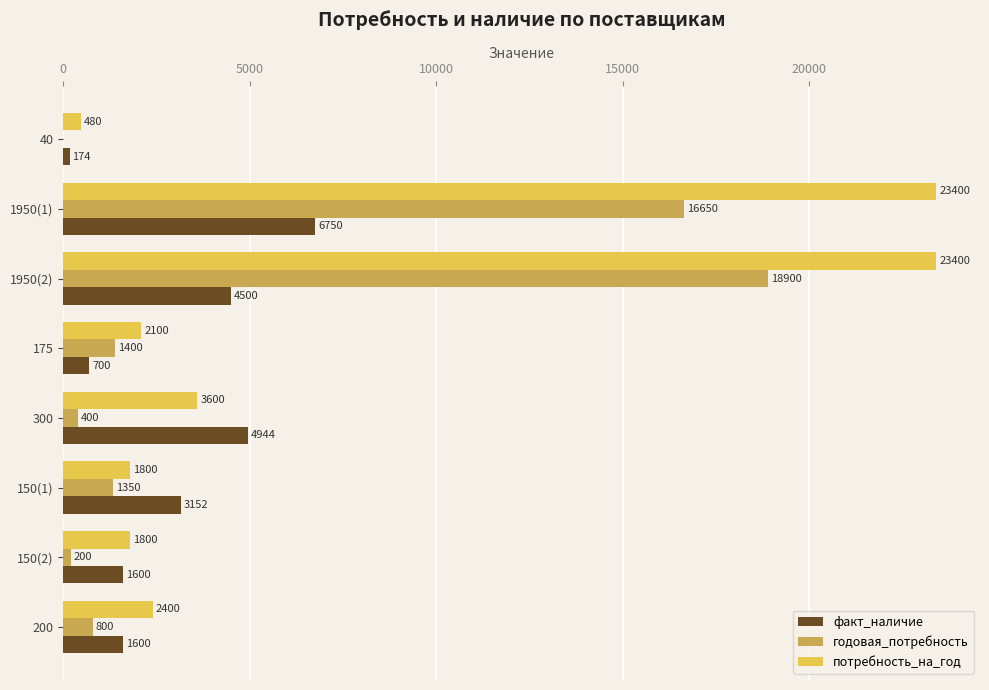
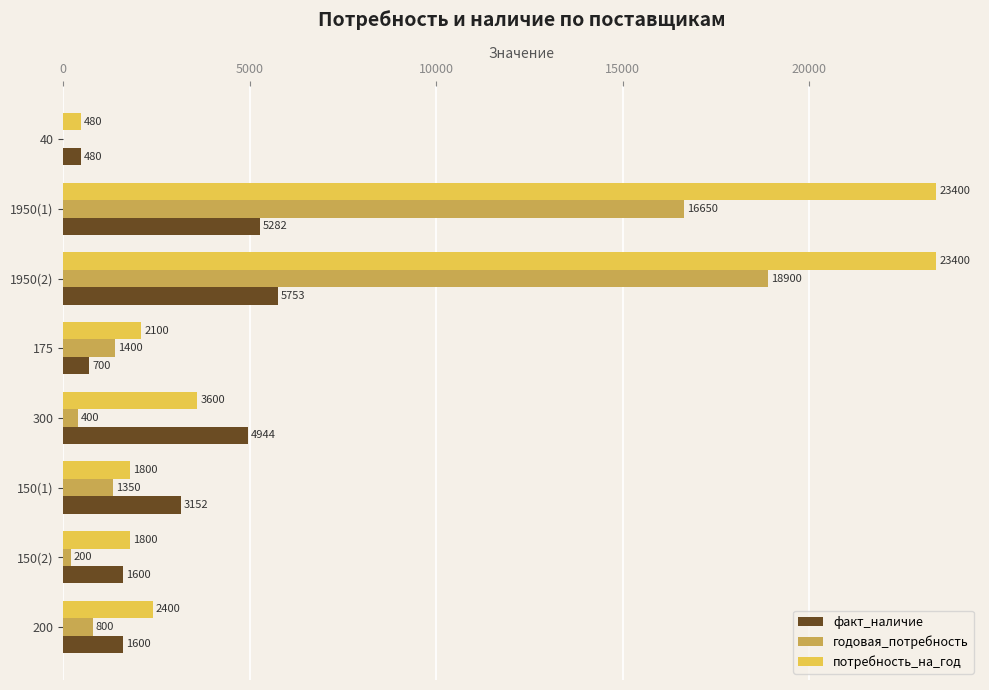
  {
    "факт_наличие": {
-     "40": 174,
-     "1950(1)": 6750,
-     "1950(2)": 4500,
+     "40": 480,
+     "1950(1)": 5282,
+     "1950(2)": 5753,
      "175": 700,
      "300": 4944,
      "150(1)": 3152,
      "150(2)": 1600,
      "200": 1600
    }
  }
